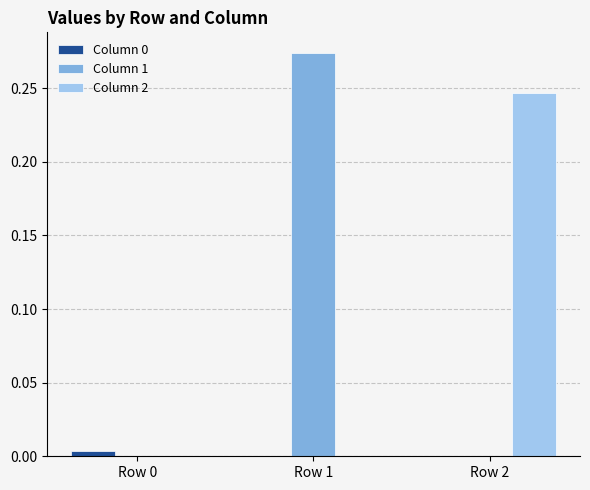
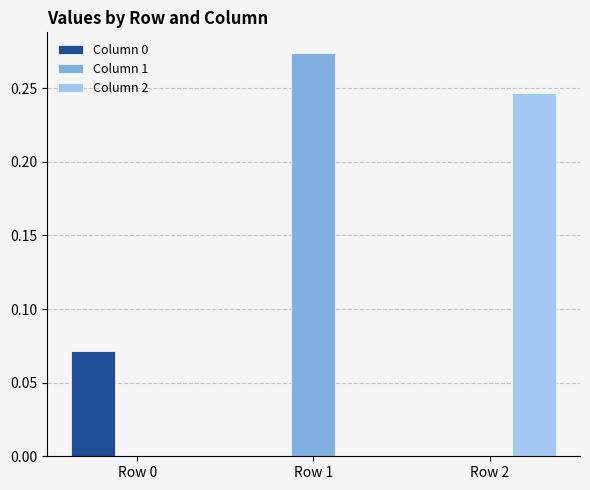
  {
    "Column 0": {
-     "Row 0": 0.003,
+     "Row 0": 0.072,
      "Row 1": 0.000,
      "Row 2": 0.000
    }
  }
